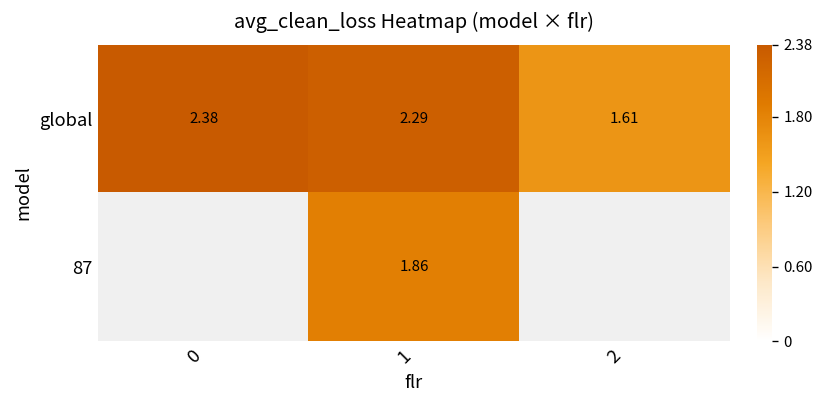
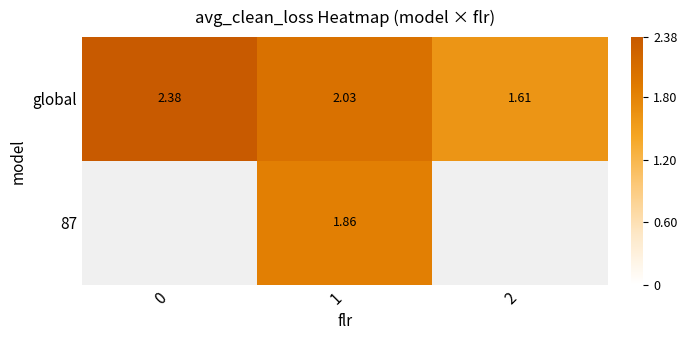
  {
    "global": {
      "0": 2.38,
-     "1": 2.29,
+     "1": 2.03,
      "2": 1.61
    },
    "87": {
      "1": 1.86
    }
  }
